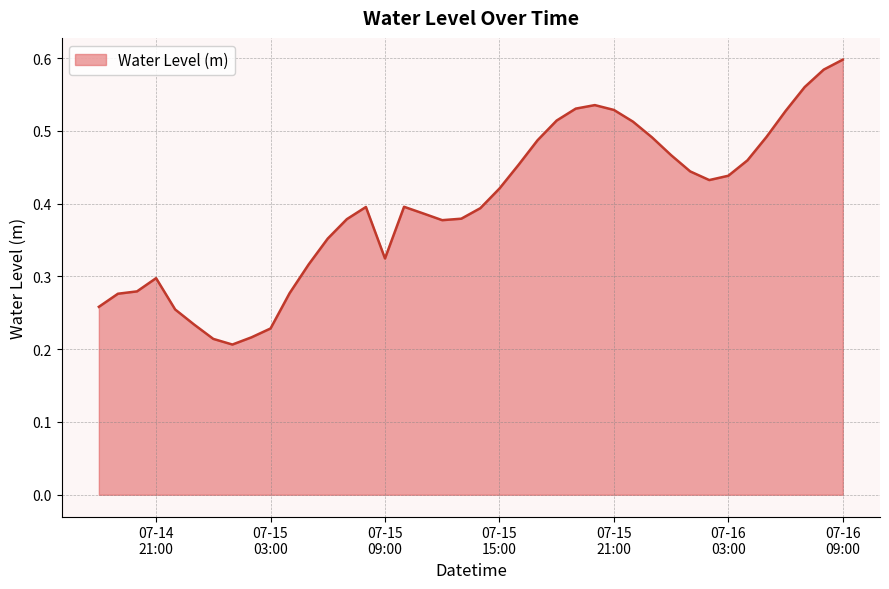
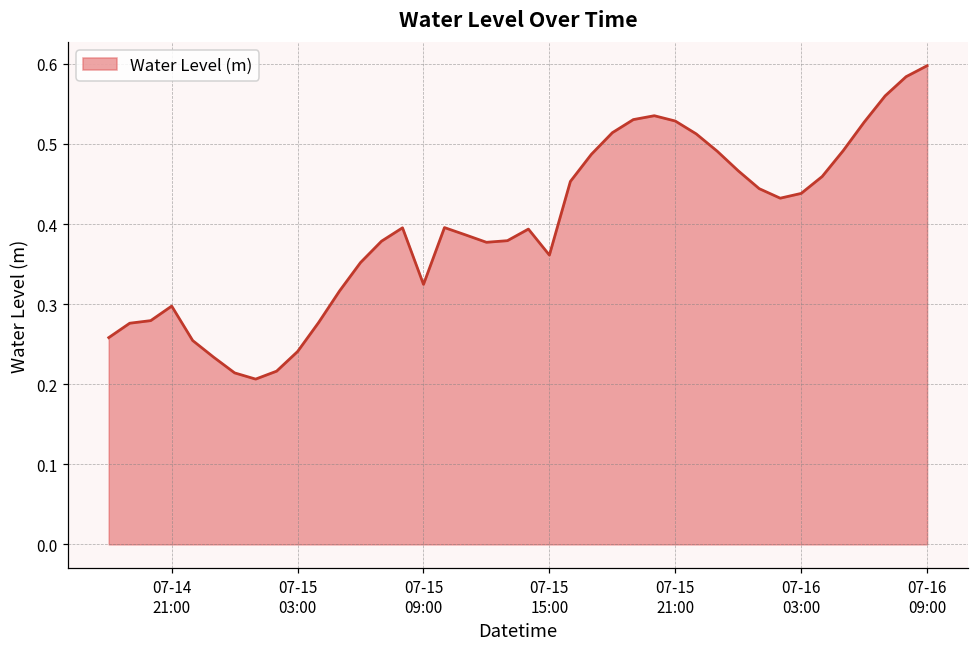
  {
    "07-14 21:00": 0.30,
-   "07-15 03:00": 0.23,
+   "07-15 03:00": 0.24,
    "07-15 09:00": 0.32,
-   "07-15 15:00": 0.42,
+   "07-15 15:00": 0.36,
    "07-15 21:00": 0.53,
    "07-16 03:00": 0.44,
    "07-16 09:00": 0.60
  }
